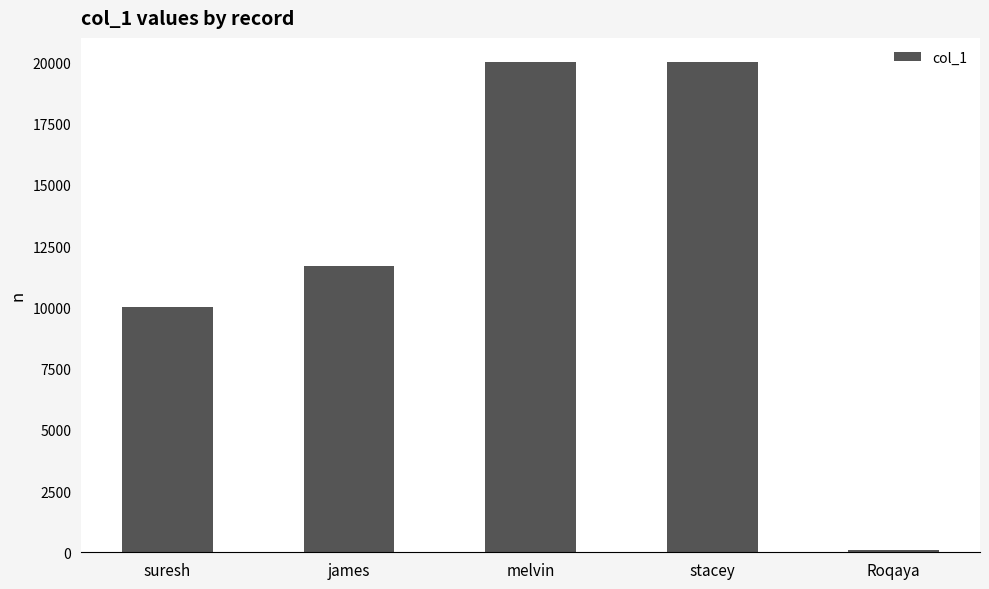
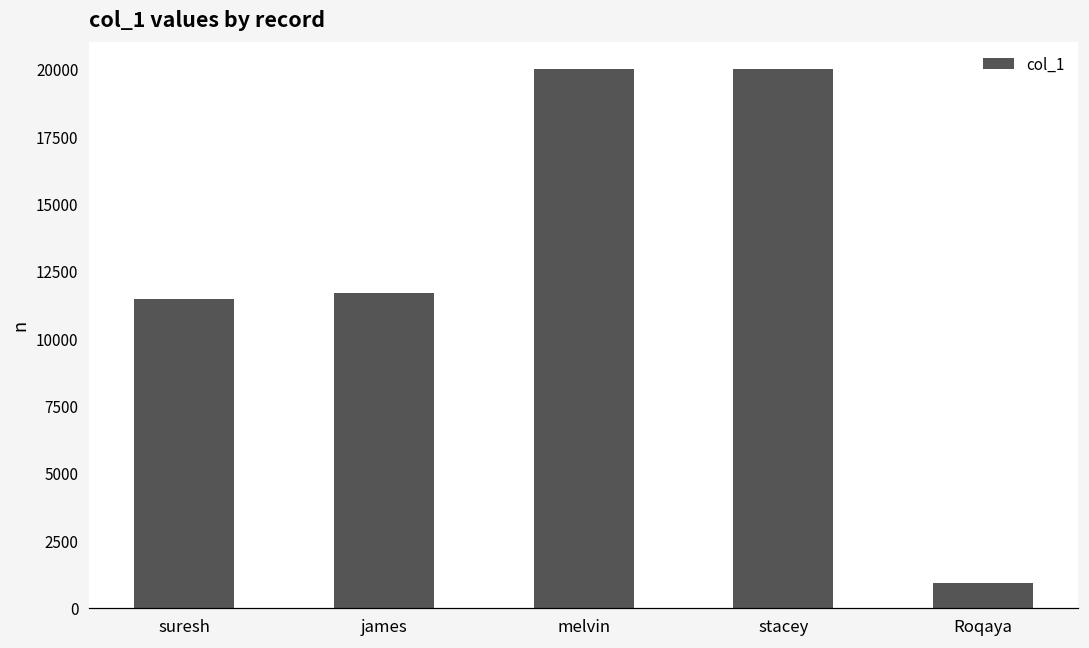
  {
-   "suresh": 10000,
+   "suresh": 11500,
    "james": 11700,
    "melvin": 20000,
    "stacey": 20000,
-   "Roqaya": 100
+   "Roqaya": 900
  }
